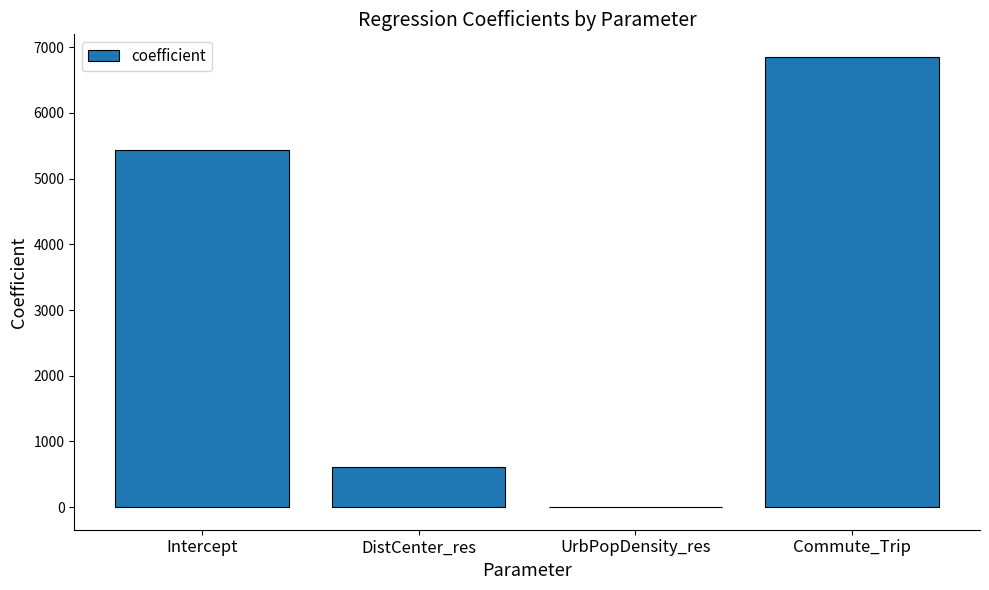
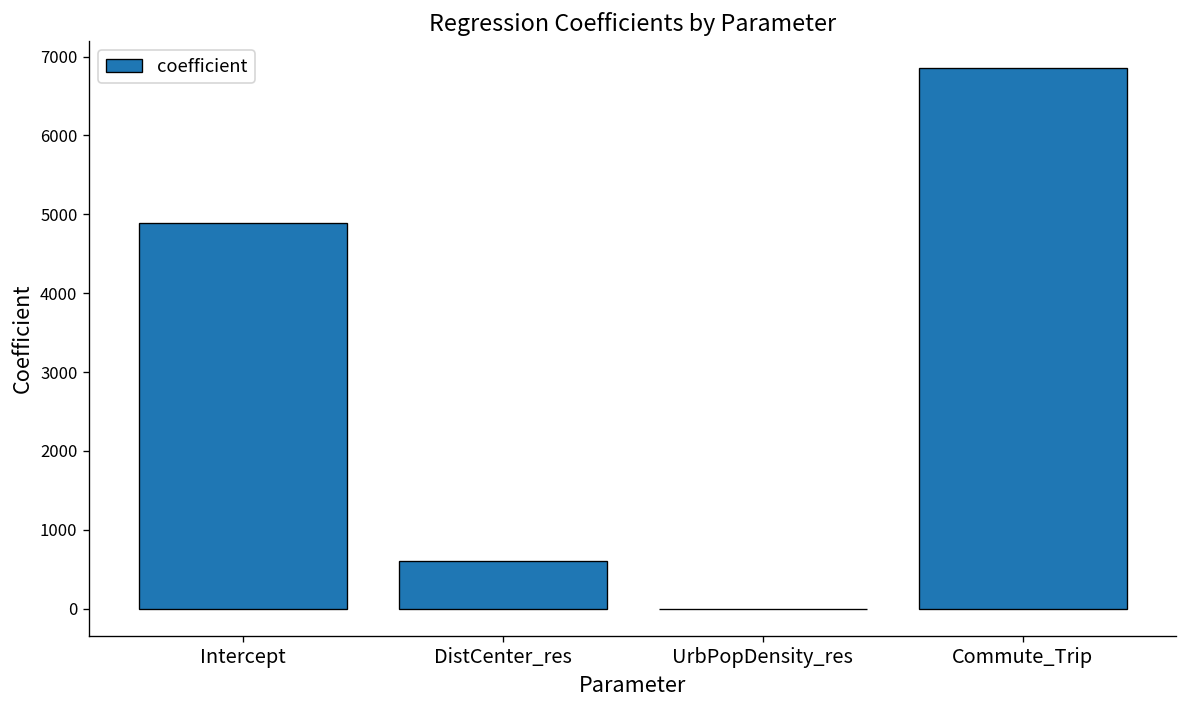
  {
-   "Intercept": 5400,
+   "Intercept": 4900,
    "DistCenter_res": 600,
    "Commute_Trip": 6900
  }
